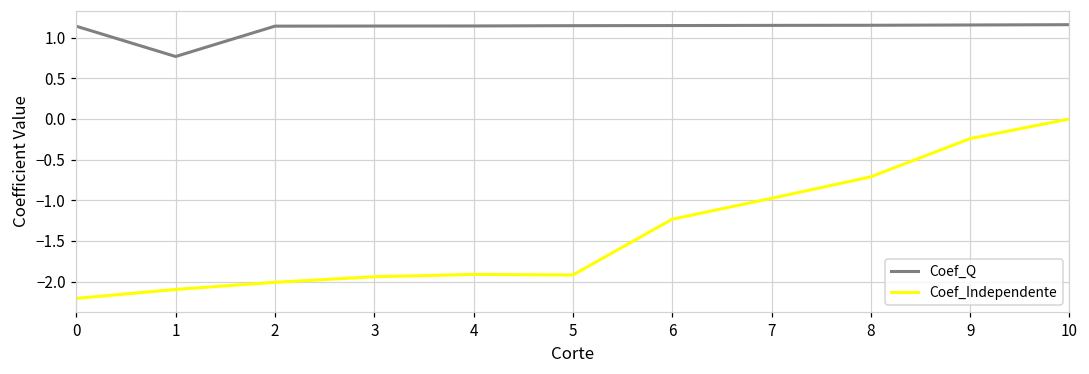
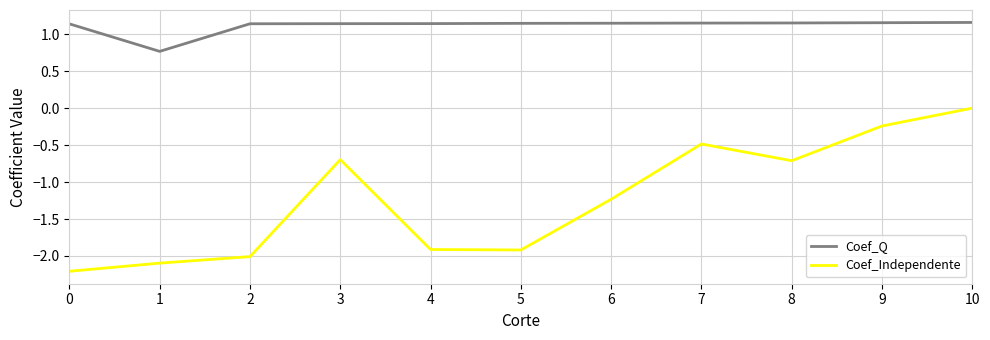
  {
    "Coef_Q": {
      "0": 1.1,
      "1": 0.8,
      "2": 1.1,
      "3": 1.1,
      "4": 1.1,
      "5": 1.1,
      "6": 1.1,
      "7": 1.2,
      "8": 1.2,
      "9": 1.2,
      "10": 1.2
    },
    "Coef_Independente": {
      "0": -2.2,
      "1": -2.1,
      "2": -2.0,
-     "3": -1.9,
+     "3": -0.7,
      "4": -1.9,
      "5": -1.9,
      "6": -1.2,
-     "7": -1.0,
+     "7": -0.5,
      "8": -0.7,
      "9": -0.2,
      "10": 0.0
    }
  }
